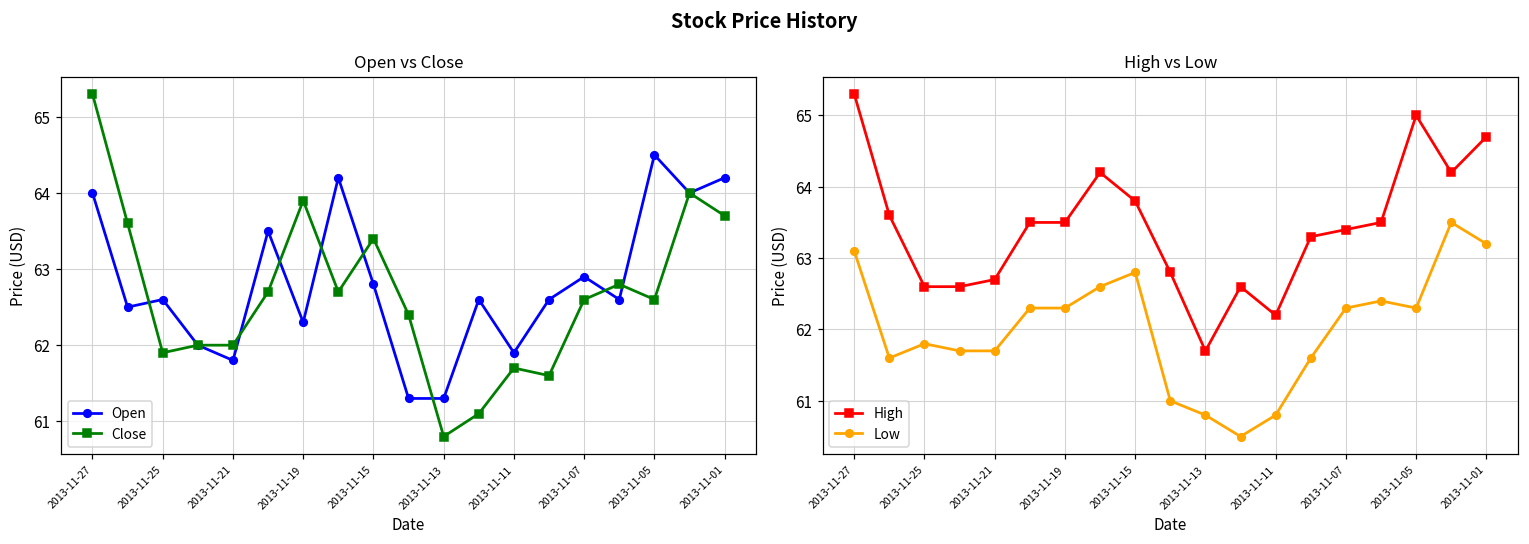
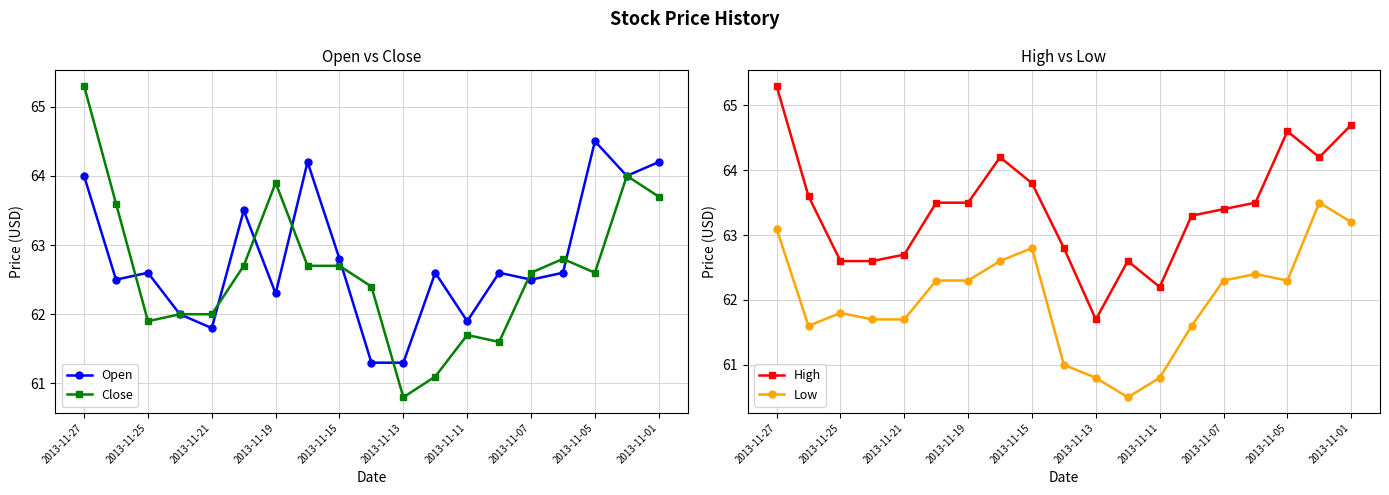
  {
    "Open vs Close": {
      "Open": {
        "2013-11-27": 64.0,
        "2013-11-25": 62.6,
        "2013-11-21": 61.8,
        "2013-11-19": 62.3,
        "2013-11-15": 62.8,
        "2013-11-13": 61.3,
        "2013-11-11": 61.9,
-       "2013-11-07": 62.9,
+       "2013-11-07": 62.5,
        "2013-11-05": 64.5,
        "2013-11-01": 64.2
      },
      "Close": {
        "2013-11-27": 65.3,
        "2013-11-25": 61.9,
        "2013-11-21": 62.0,
        "2013-11-19": 63.9,
-       "2013-11-15": 63.4,
+       "2013-11-15": 62.7,
        "2013-11-13": 60.8,
        "2013-11-11": 61.7,
        "2013-11-07": 62.6,
        "2013-11-05": 62.6,
        "2013-11-01": 63.7
      }
    },
    "High vs Low": {
      "High": {
        "2013-11-27": 65.3,
        "2013-11-25": 62.6,
        "2013-11-21": 62.7,
        "2013-11-19": 63.5,
        "2013-11-15": 63.8,
        "2013-11-13": 61.7,
        "2013-11-11": 62.2,
        "2013-11-07": 63.4,
-       "2013-11-05": 65.0,
+       "2013-11-05": 64.6,
        "2013-11-01": 64.7
      },
      "Low": {
        "2013-11-27": 63.1,
        "2013-11-25": 61.8,
        "2013-11-21": 61.7,
        "2013-11-19": 62.3,
        "2013-11-15": 62.8,
        "2013-11-13": 60.8,
        "2013-11-11": 60.8,
        "2013-11-07": 62.3,
        "2013-11-05": 62.3,
        "2013-11-01": 63.2
      }
    }
  }
